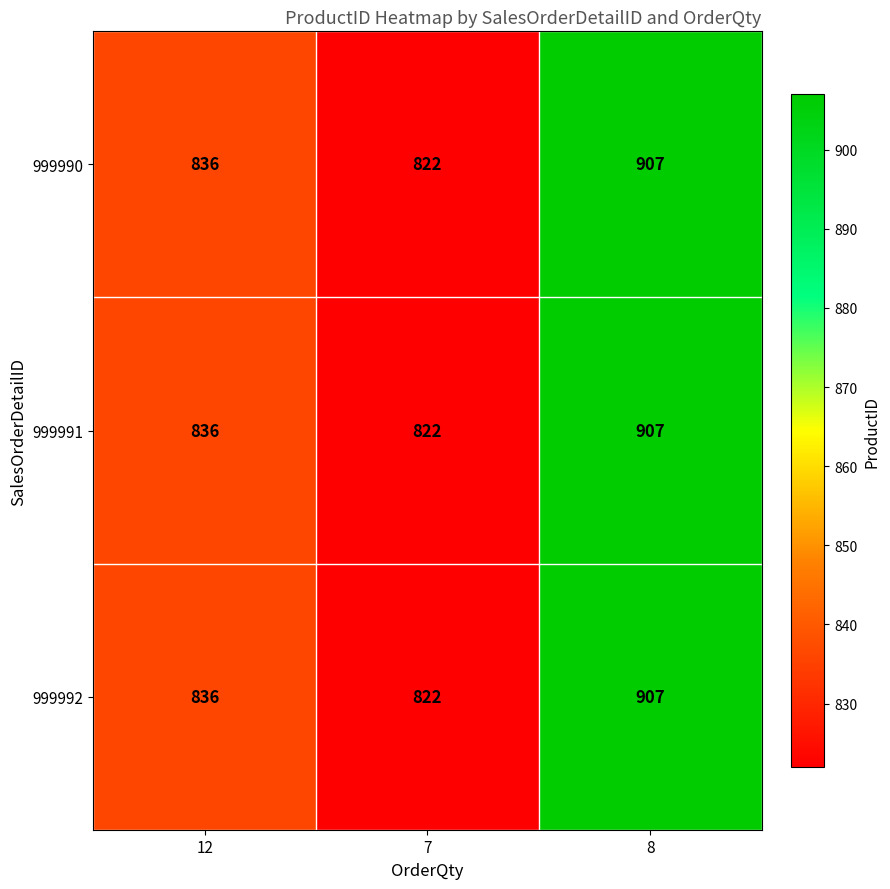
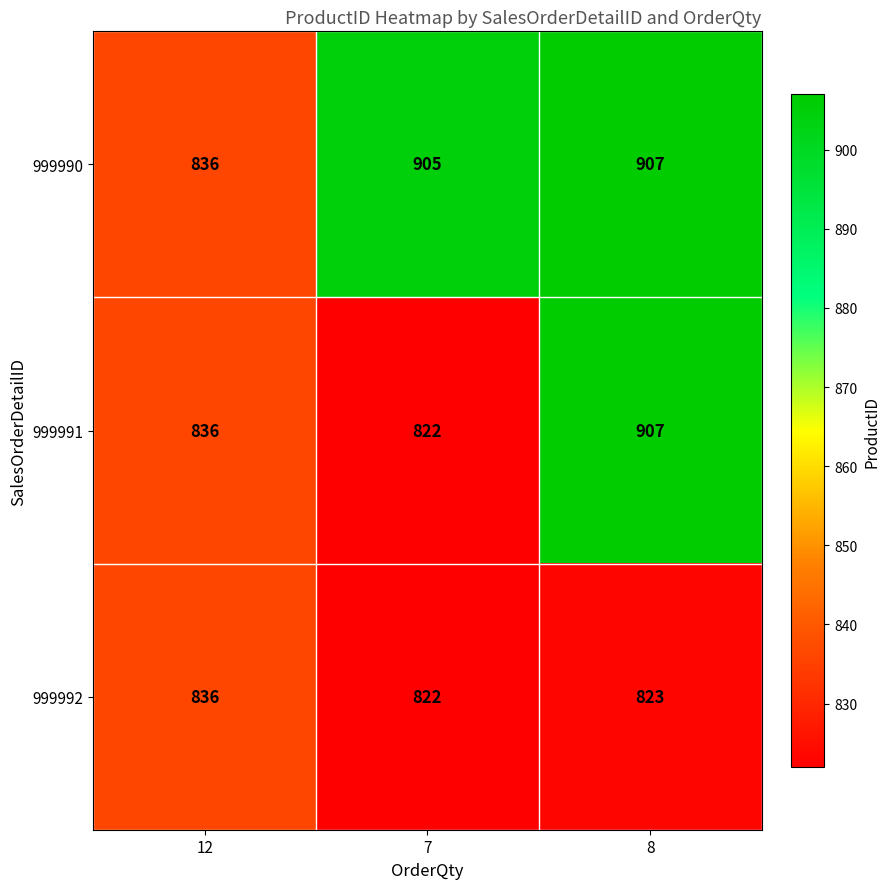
  {
    "999990": {
      "12": 836,
-     "7": 822,
+     "7": 905,
      "8": 907
    },
    "999991": {
      "12": 836,
      "7": 822,
      "8": 907
    },
    "999992": {
      "12": 836,
      "7": 822,
-     "8": 907
+     "8": 823
    }
  }
